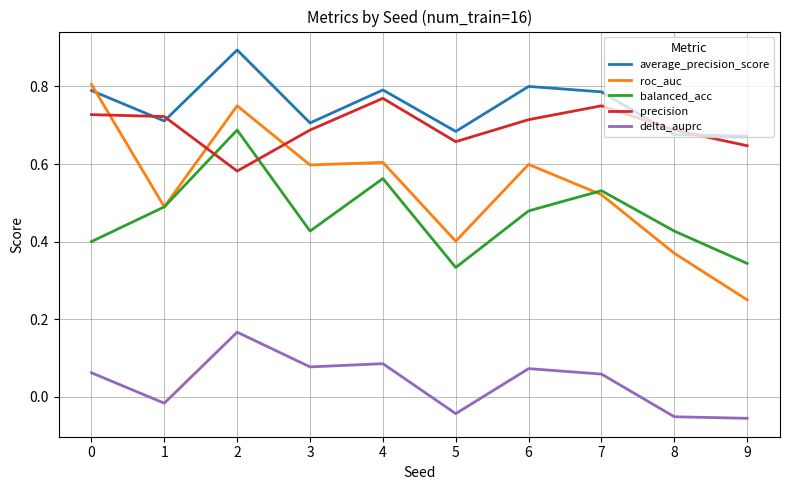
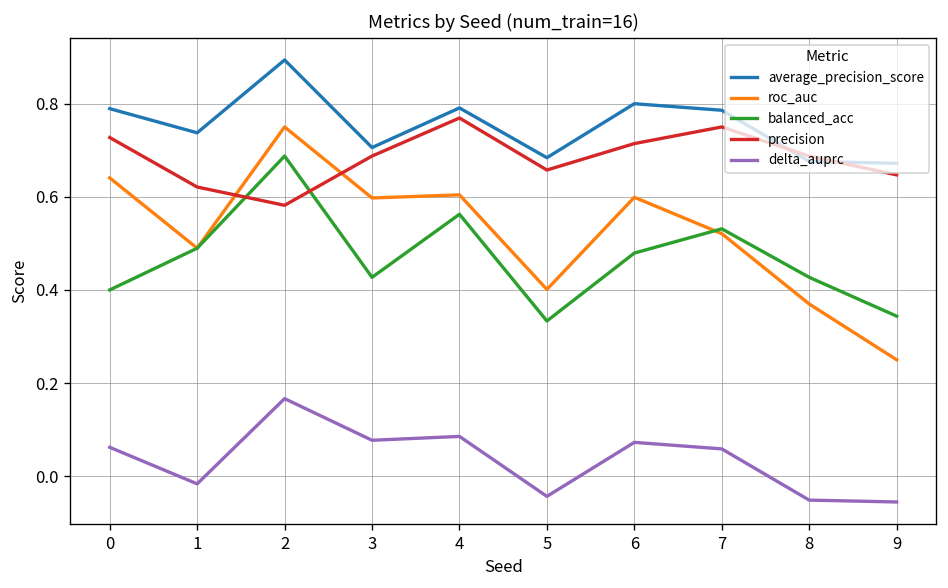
  {
    "average_precision_score": {
      "0": 0.79,
-     "1": 0.71,
+     "1": 0.74,
      "2": 0.89,
      "3": 0.71,
      "4": 0.79,
      "5": 0.68,
      "6": 0.80,
      "7": 0.79
    },
    "roc_auc": {
-     "0": 0.81,
+     "0": 0.64,
      "2": 0.75,
      "3": 0.60,
      "4": 0.60,
      "5": 0.40,
      "6": 0.60,
      "7": 0.52,
      "8": 0.37,
      "9": 0.25
    },
    "balanced_acc": {
      "0": 0.40,
      "2": 0.69,
      "3": 0.43,
      "4": 0.56,
      "5": 0.33,
      "6": 0.48,
      "7": 0.53,
      "8": 0.43,
      "9": 0.34
    },
    "precision": {
      "0": 0.73,
-     "1": 0.72,
+     "1": 0.62,
      "2": 0.58,
      "3": 0.69,
      "4": 0.77,
      "5": 0.66,
      "6": 0.71,
      "7": 0.75,
      "9": 0.65
    },
    "delta_auprc": {
      "0": 0.06,
      "1": -0.02,
      "2": 0.17,
      "3": 0.08,
      "4": 0.09,
      "5": -0.04,
      "6": 0.07,
      "7": 0.06,
      "8": -0.05,
      "9": -0.06
    }
  }
